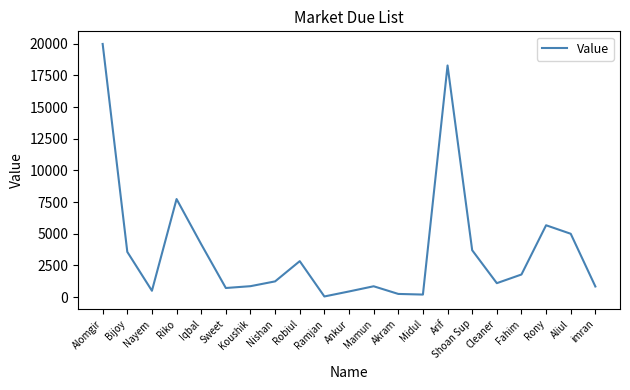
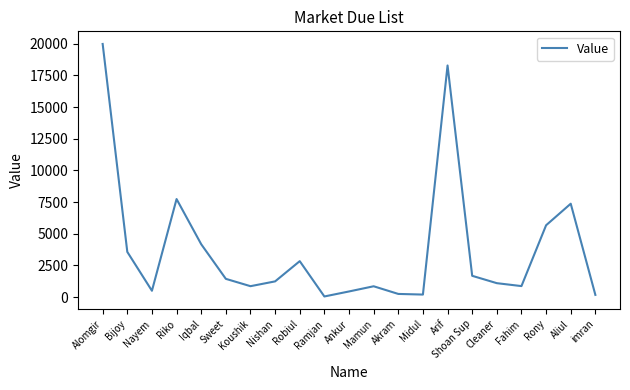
  {
    "Alomgir": 20000,
    "Bijoy": 3600,
    "Nayem": 500,
    "Riko": 7700,
    "Iqbal": 4200,
-   "Sweet": 700,
+   "Sweet": 1400,
    "Koushik": 900,
    "Nishan": 1200,
    "Robiul": 2800,
    "Ramjan": 100,
    "Ankur": 400,
    "Mamun": 900,
    "Akram": 300,
    "Midul": 200,
    "Arif": 18300,
-   "Shoan Sup": 3700,
+   "Shoan Sup": 1700,
    "Cleaner": 1100,
-   "Fahim": 1800,
+   "Fahim": 900,
    "Rony": 5700,
-   "Aliul": 5000,
-   "imran": 800
+   "Aliul": 7400,
+   "imran": 200
  }
